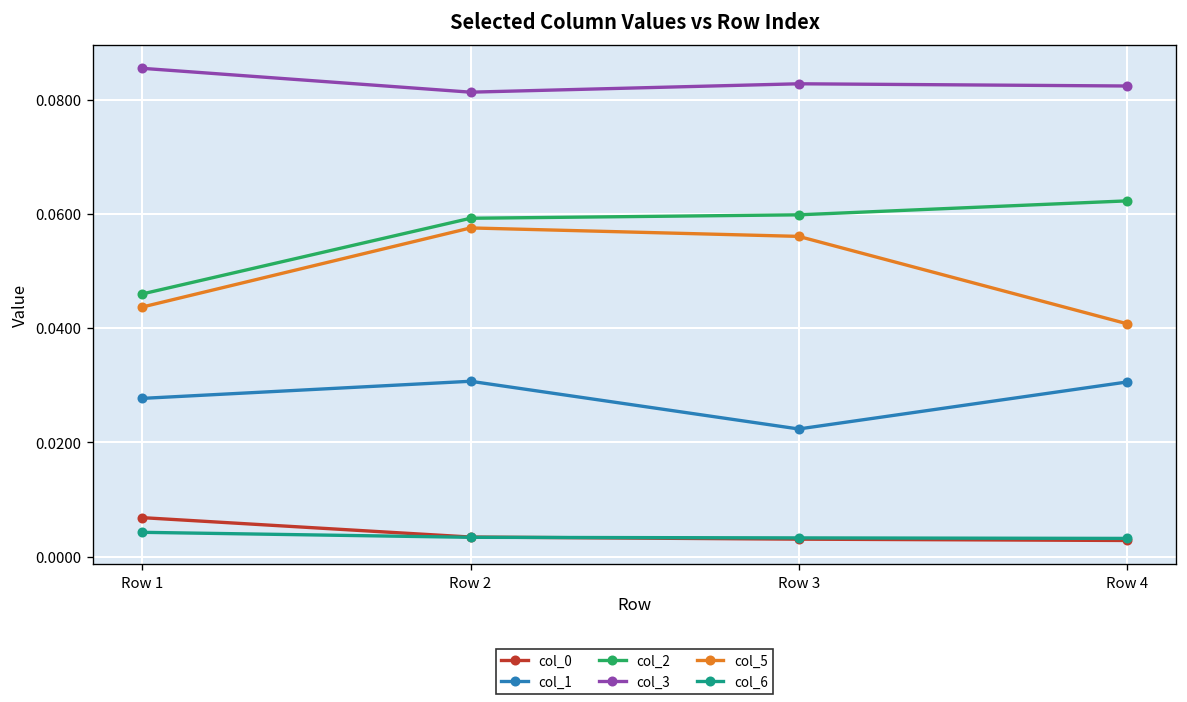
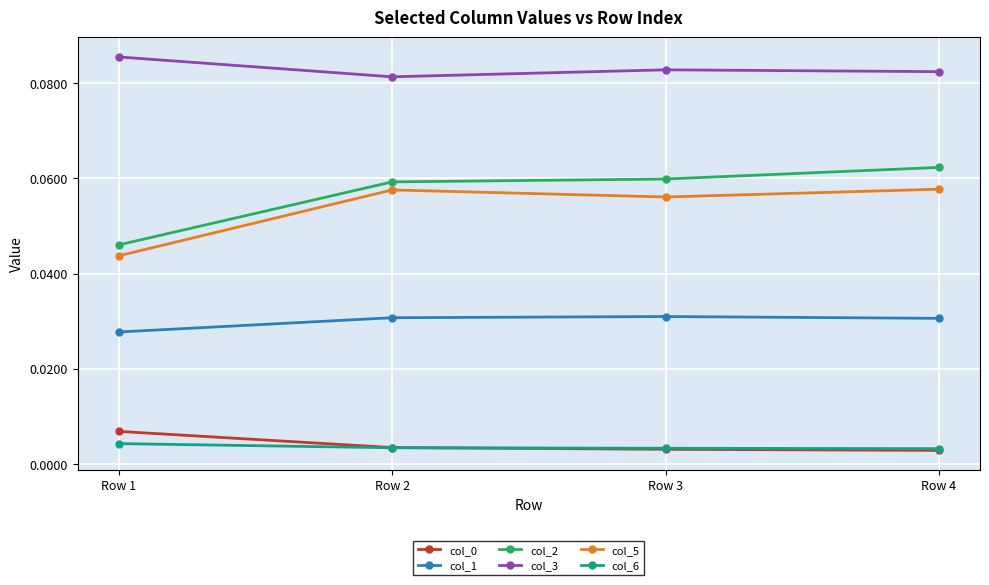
  {
    "col_0": {
      "Row 1": 0.007
    },
    "col_1": {
      "Row 1": 0.028,
      "Row 2": 0.031,
-     "Row 3": 0.022,
+     "Row 3": 0.031,
      "Row 4": 0.031
    },
    "col_3": {
      "Row 1": 0.085,
      "Row 2": 0.081,
      "Row 3": 0.083,
      "Row 4": 0.082
    },
    "col_5": {
      "Row 1": 0.044,
      "Row 2": 0.058,
      "Row 3": 0.056,
-     "Row 4": 0.041
+     "Row 4": 0.058
    }
  }
